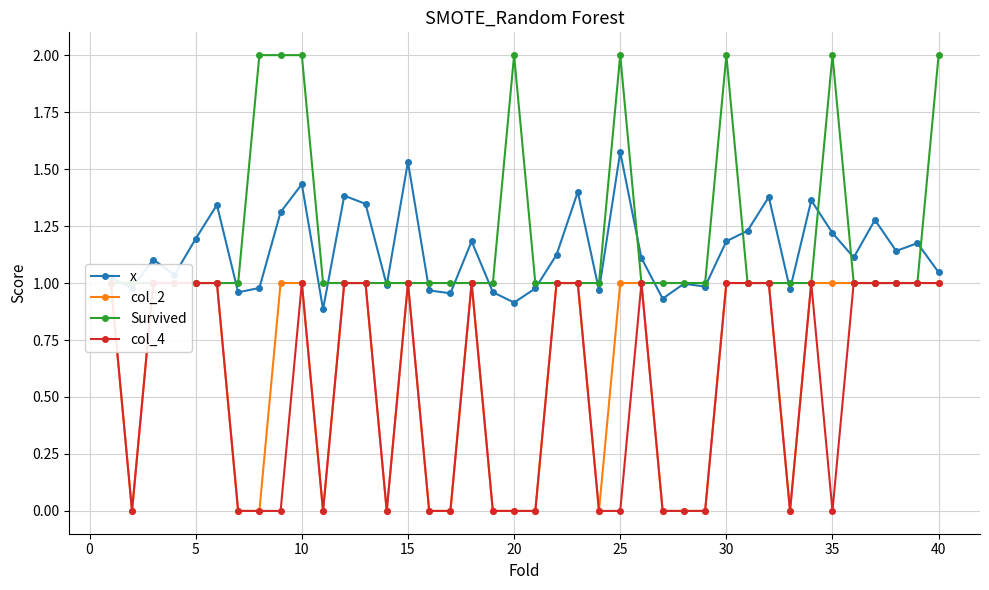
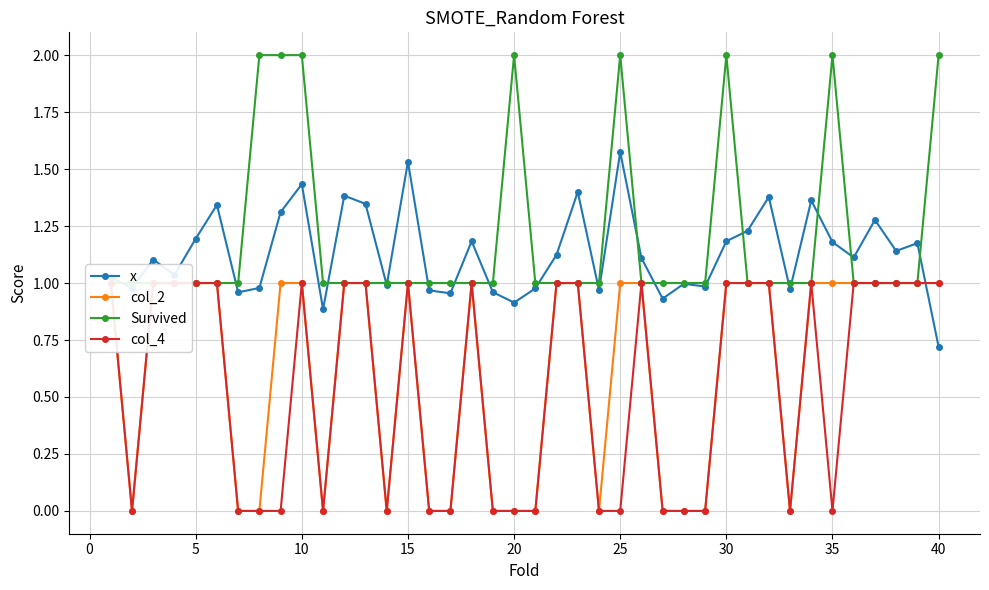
  {
    "x": {
      "5": 1.19,
      "10": 1.43,
      "15": 1.53,
      "20": 0.91,
      "25": 1.57,
      "30": 1.18,
-     "35": 1.22,
-     "40": 1.05
+     "35": 1.18,
+     "40": 0.72
    },
    "col_2": {
      "25": 1.00,
      "35": 1.00
    },
    "Survived": {
      "10": 2.00,
      "20": 2.00,
      "25": 2.00,
      "30": 2.00,
      "35": 2.00,
      "40": 2.00
    },
    "col_4": {
      "25": 0.00,
      "35": 0.00
    }
  }
